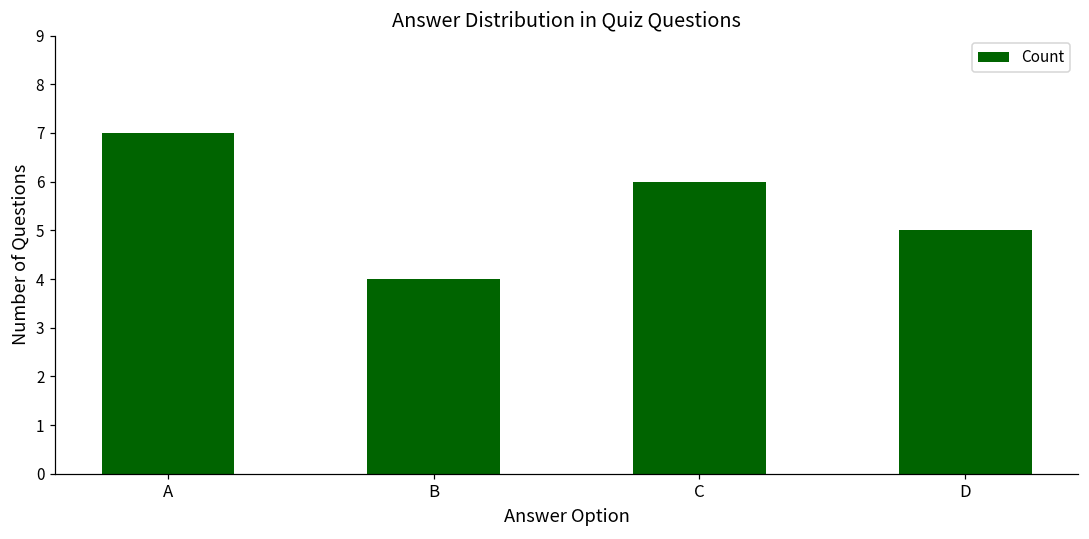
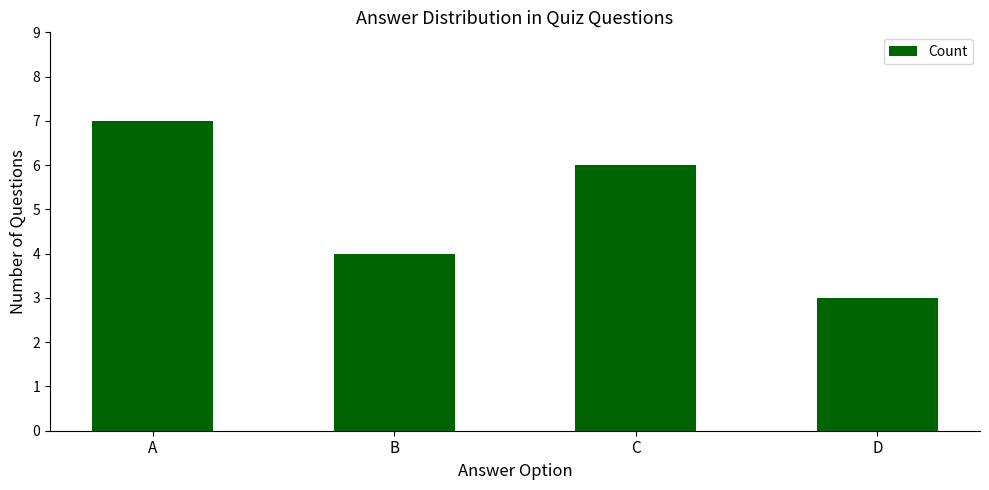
  {
    "A": 7,
    "B": 4,
    "C": 6,
-   "D": 5
+   "D": 3
  }
